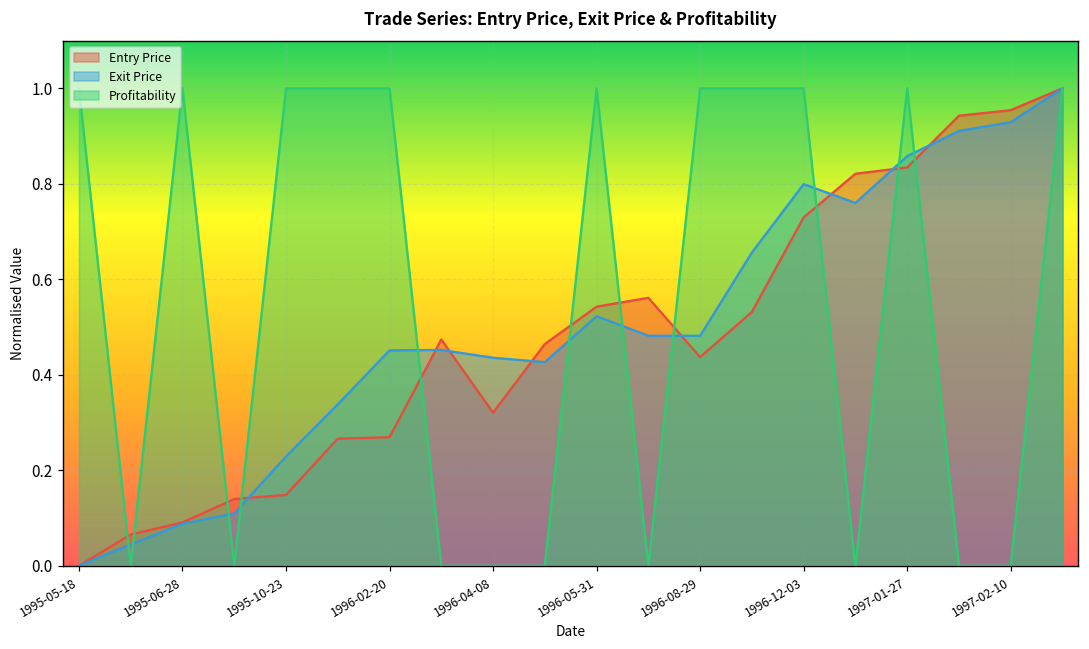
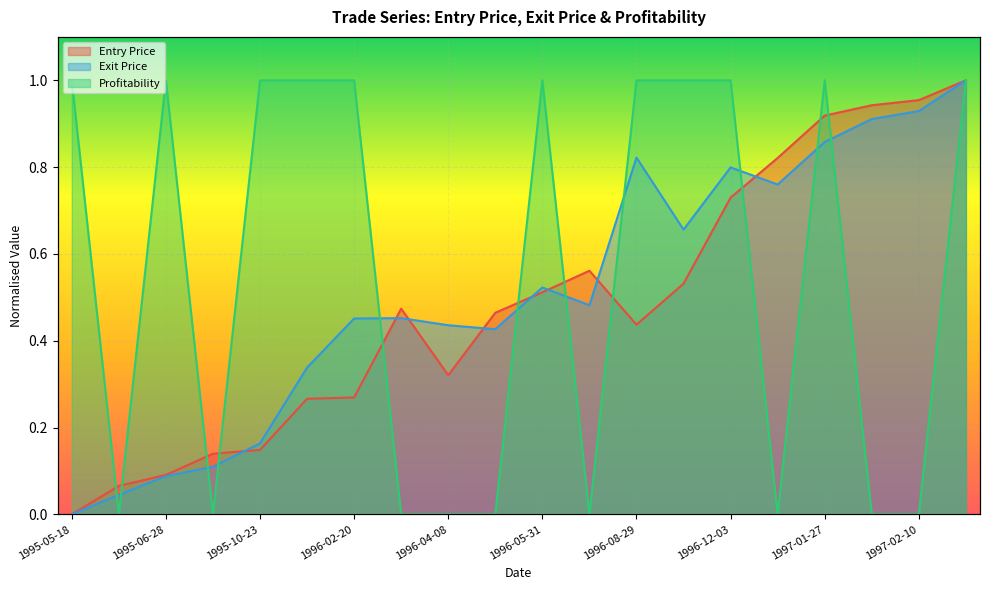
  {
    "Entry Price": {
      "1995-10-23": 0.15,
      "1996-02-20": 0.27,
      "1996-04-08": 0.32,
-     "1996-05-31": 0.54,
+     "1996-05-31": 0.51,
      "1996-08-29": 0.44,
      "1996-12-03": 0.73,
-     "1997-01-27": 0.83,
+     "1997-01-27": 0.92,
      "1997-02-10": 0.95
    },
    "Exit Price": {
-     "1995-10-23": 0.23,
+     "1995-10-23": 0.16,
      "1996-02-20": 0.45,
      "1996-04-08": 0.44,
      "1996-05-31": 0.52,
-     "1996-08-29": 0.48,
+     "1996-08-29": 0.82,
      "1996-12-03": 0.80,
      "1997-01-27": 0.86,
      "1997-02-10": 0.93
    },
    "Profitability": {
      "1995-06-28": 1.00,
      "1995-10-23": 1.00,
      "1996-02-20": 1.00,
      "1996-04-08": 0.00,
      "1996-05-31": 1.00,
      "1996-08-29": 1.00,
      "1996-12-03": 1.00,
      "1997-01-27": 1.00,
      "1997-02-10": 0.00
    }
  }
